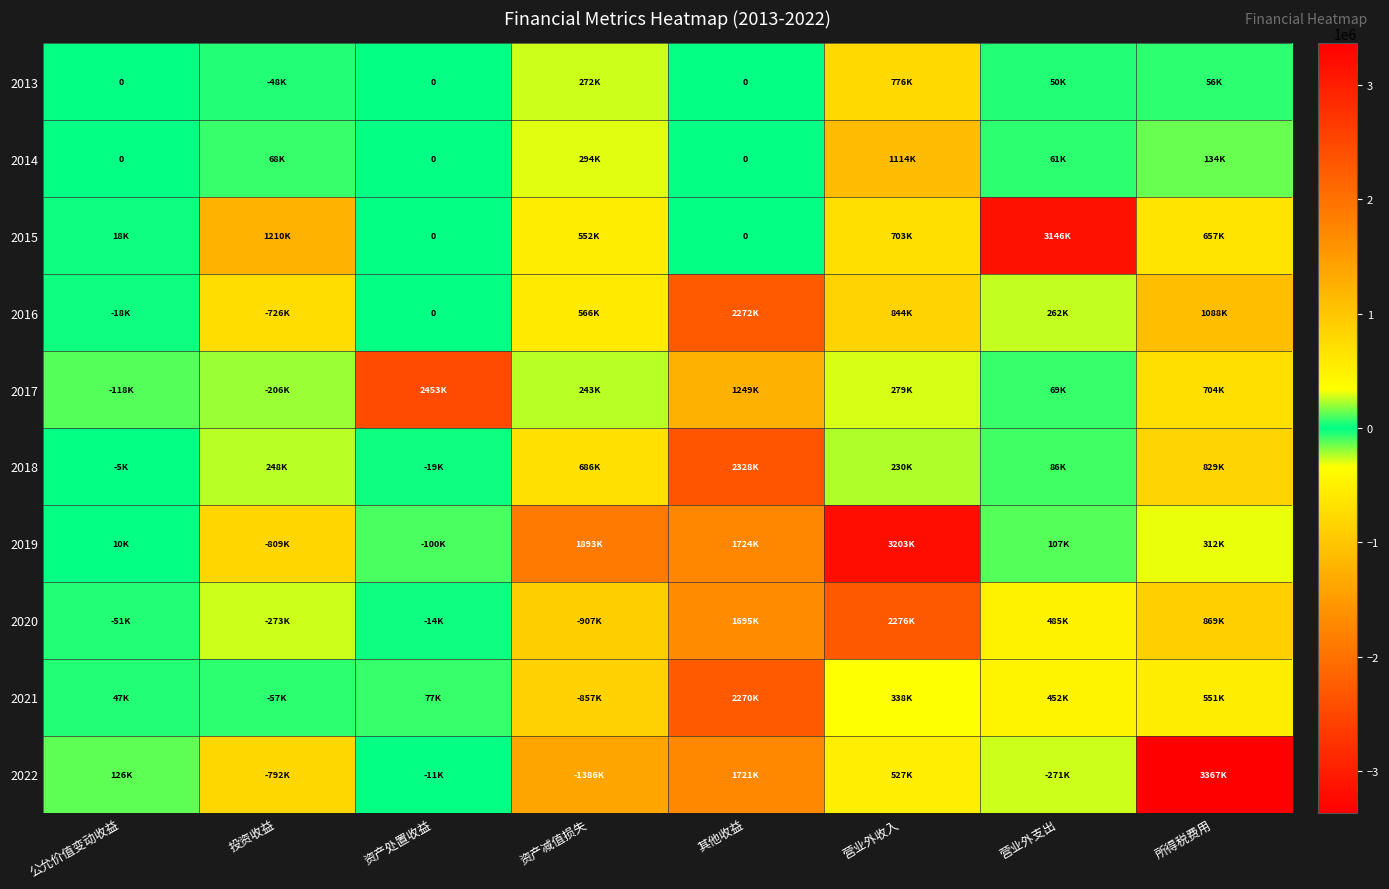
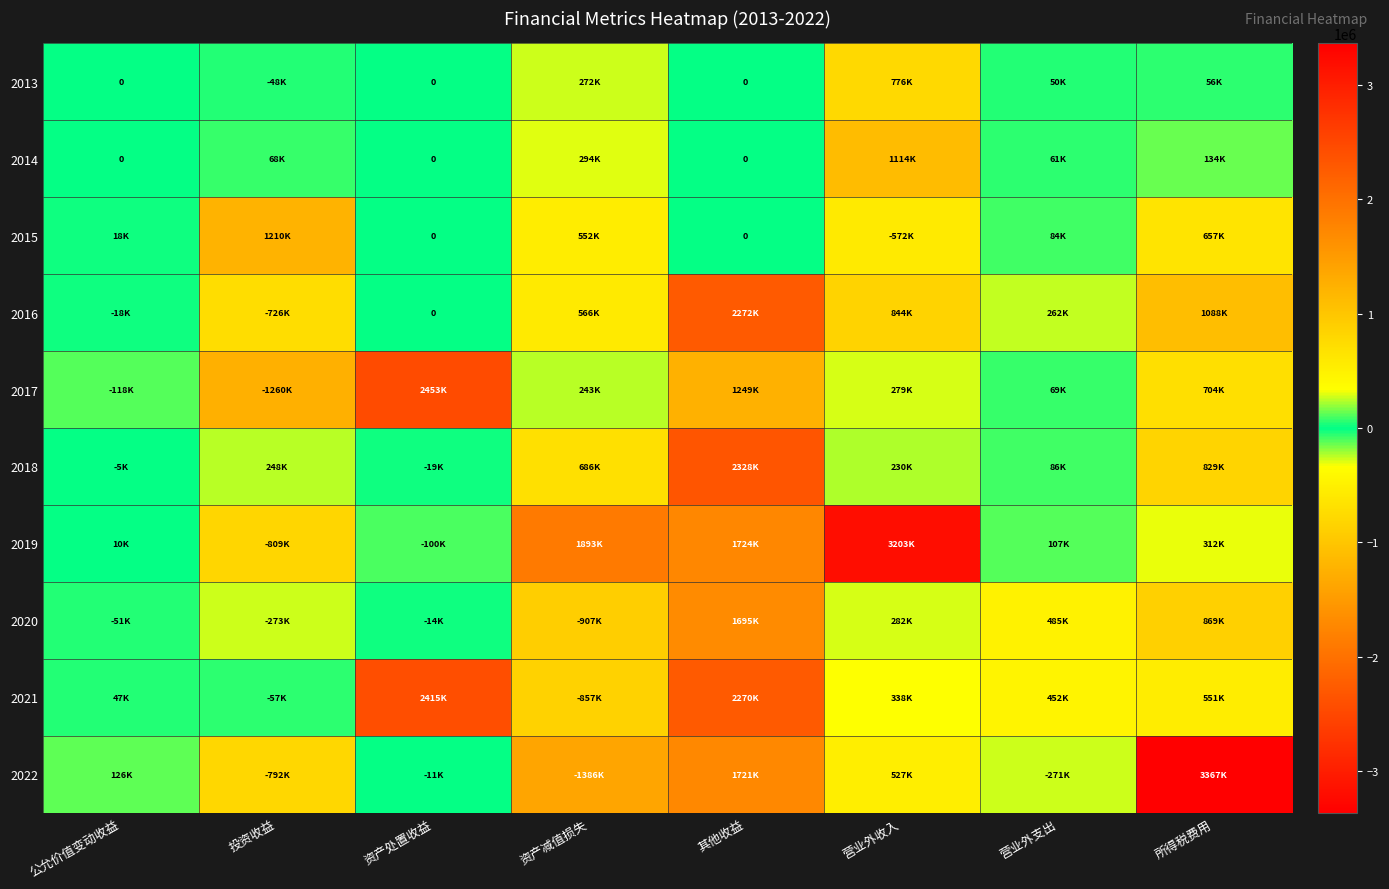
  {
    "2013": {
      "公允价值变动收益": "0",
      "投资收益": "-48K",
      "资产处置收益": "0",
      "资产减值损失": "272K",
      "其他收益": "0",
      "营业外收入": "776K",
      "营业外支出": "50K",
      "所得税费用": "56K"
    },
    "2014": {
      "公允价值变动收益": "0",
      "投资收益": "68K",
      "资产处置收益": "0",
      "资产减值损失": "294K",
      "其他收益": "0",
      "营业外收入": "1114K",
      "营业外支出": "61K",
      "所得税费用": "134K"
    },
    "2015": {
      "公允价值变动收益": "18K",
      "投资收益": "1210K",
      "资产处置收益": "0",
      "资产减值损失": "552K",
      "其他收益": "0",
-     "营业外收入": "703K",
-     "营业外支出": "3146K",
+     "营业外收入": "-572K",
+     "营业外支出": "84K",
      "所得税费用": "657K"
    },
    "2016": {
      "公允价值变动收益": "-18K",
      "投资收益": "-726K",
      "资产处置收益": "0",
      "资产减值损失": "566K",
      "其他收益": "2272K",
      "营业外收入": "844K",
      "营业外支出": "262K",
      "所得税费用": "1088K"
    },
    "2017": {
      "公允价值变动收益": "-118K",
-     "投资收益": "-206K",
+     "投资收益": "-1260K",
      "资产处置收益": "2453K",
      "资产减值损失": "243K",
      "其他收益": "1249K",
      "营业外收入": "279K",
      "营业外支出": "69K",
      "所得税费用": "704K"
    },
    "2018": {
      "公允价值变动收益": "-5K",
      "投资收益": "248K",
      "资产处置收益": "-19K",
      "资产减值损失": "686K",
      "其他收益": "2328K",
      "营业外收入": "230K",
      "营业外支出": "86K",
      "所得税费用": "829K"
    },
    "2019": {
      "公允价值变动收益": "10K",
      "投资收益": "-809K",
      "资产处置收益": "-100K",
      "资产减值损失": "1893K",
      "其他收益": "1724K",
      "营业外收入": "3203K",
      "营业外支出": "107K",
      "所得税费用": "312K"
    },
    "2020": {
      "公允价值变动收益": "-51K",
      "投资收益": "-273K",
      "资产处置收益": "-14K",
      "资产减值损失": "-907K",
      "其他收益": "1695K",
-     "营业外收入": "2276K",
+     "营业外收入": "282K",
      "营业外支出": "485K",
      "所得税费用": "869K"
    },
    "2021": {
      "公允价值变动收益": "47K",
      "投资收益": "-57K",
-     "资产处置收益": "77K",
+     "资产处置收益": "2415K",
      "资产减值损失": "-857K",
      "其他收益": "2270K",
      "营业外收入": "338K",
      "营业外支出": "452K",
      "所得税费用": "551K"
    },
    "2022": {
      "公允价值变动收益": "126K",
      "投资收益": "-792K",
      "资产处置收益": "-11K",
      "资产减值损失": "-1386K",
      "其他收益": "1721K",
      "营业外收入": "527K",
      "营业外支出": "-271K",
      "所得税费用": "3367K"
    }
  }
